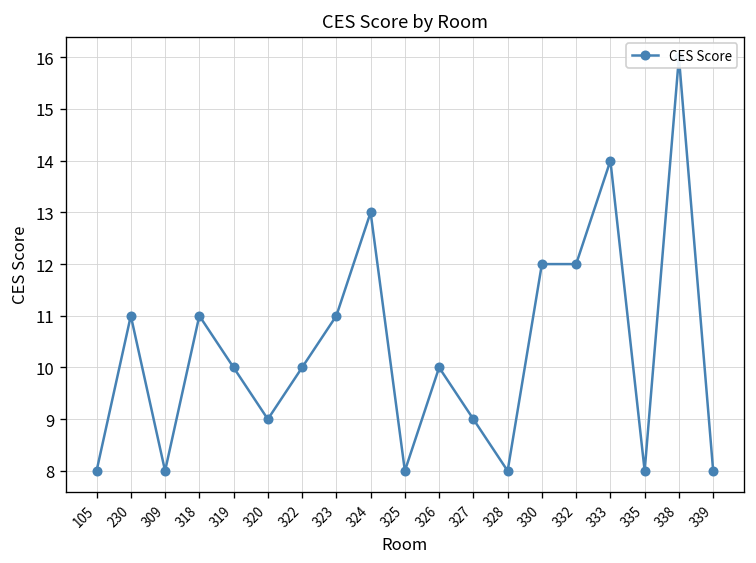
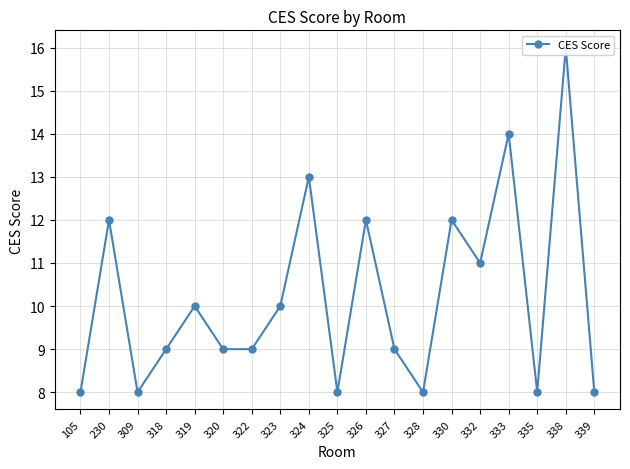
  {
    "105": 8,
-   "230": 11,
+   "230": 12,
    "309": 8,
-   "318": 11,
+   "318": 9,
    "319": 10,
    "320": 9,
-   "322": 10,
-   "323": 11,
+   "322": 9,
+   "323": 10,
    "324": 13,
    "325": 8,
-   "326": 10,
+   "326": 12,
    "327": 9,
    "328": 8,
    "330": 12,
-   "332": 12,
+   "332": 11,
    "333": 14,
    "335": 8,
    "339": 8
  }
